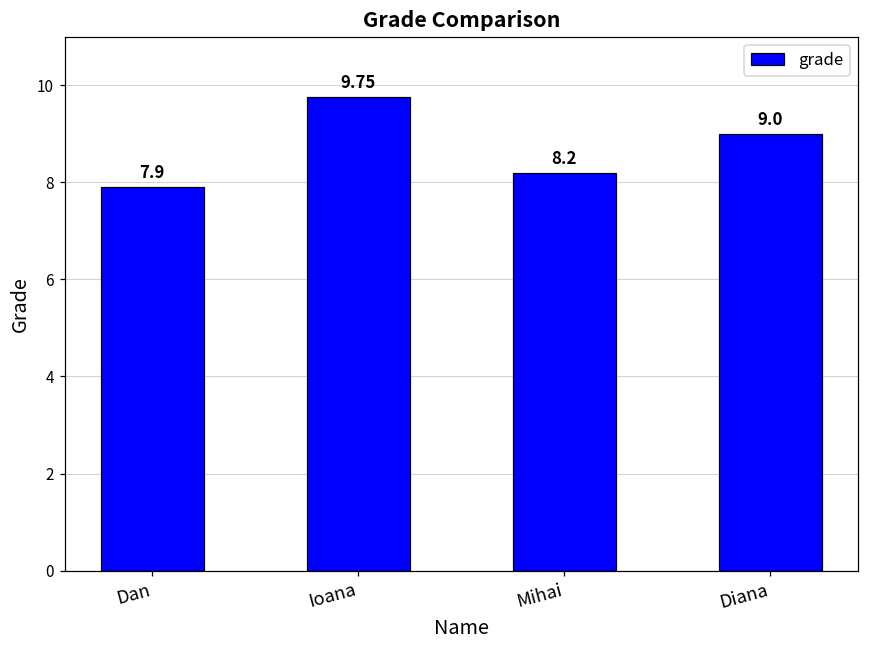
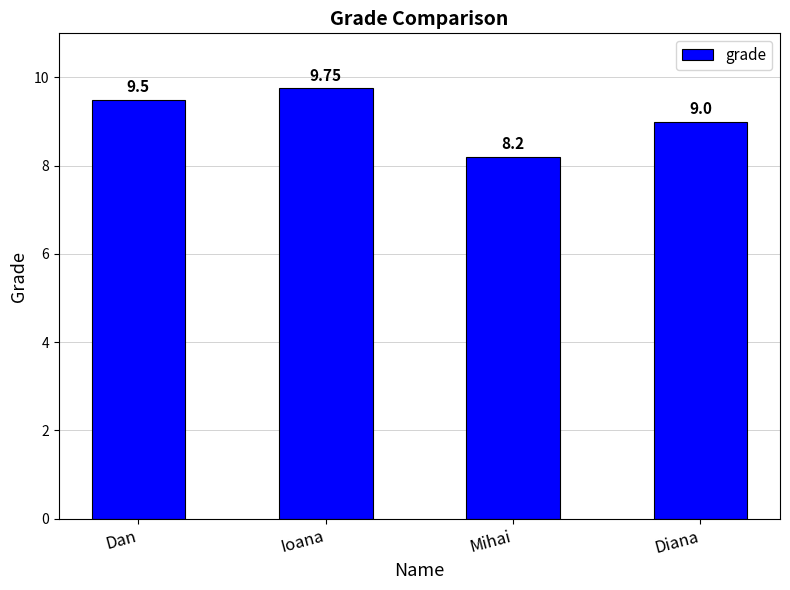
  {
-   "Dan": 7.9,
+   "Dan": 9.5,
    "Ioana": 9.75,
    "Mihai": 8.2,
    "Diana": 9.0
  }
